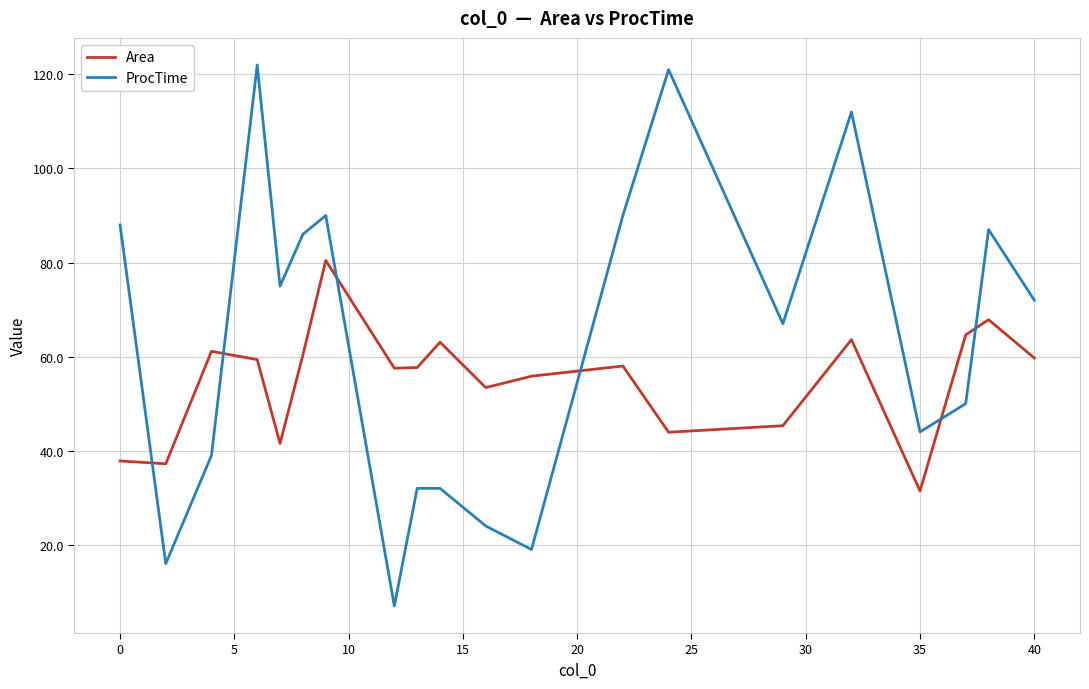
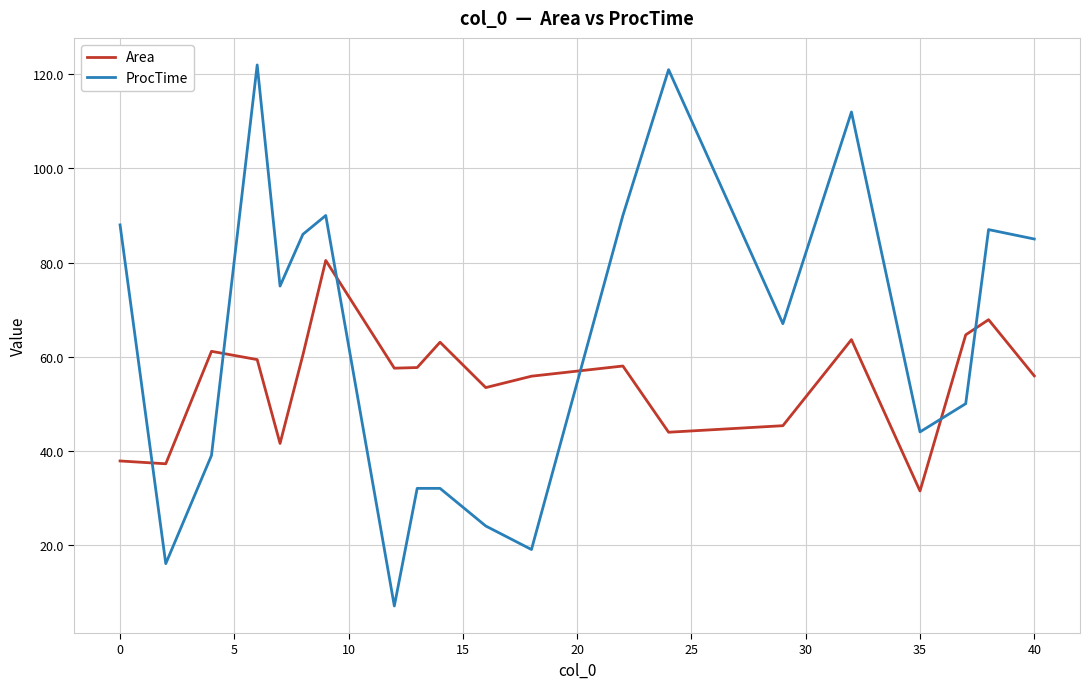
  {
    "Area": {
      "0": 38,
      "35": 31,
-     "40": 60
+     "40": 56
    },
    "ProcTime": {
      "0": 88,
      "35": 44,
-     "40": 72
+     "40": 85
    }
  }
